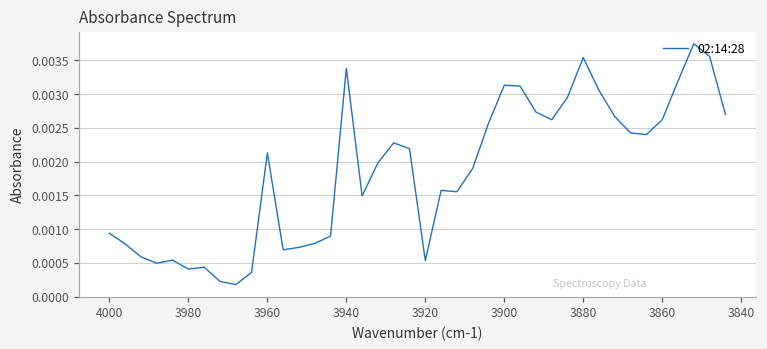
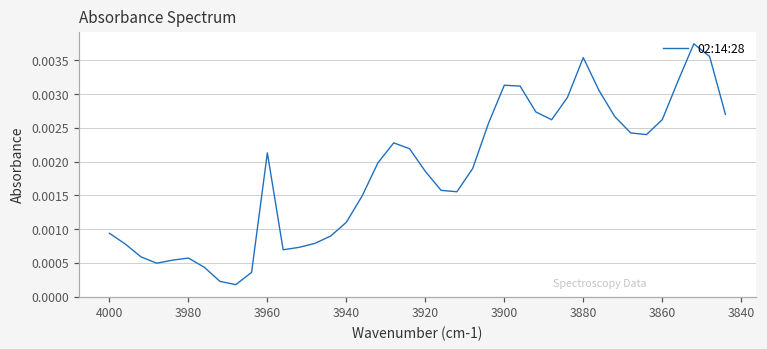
  {
    "4000": 0.0009,
-   "3980": 0.0004,
+   "3980": 0.0006,
    "3960": 0.0021,
-   "3940": 0.0034,
-   "3920": 0.0005,
+   "3940": 0.0011,
+   "3920": 0.0019,
    "3900": 0.0031,
    "3880": 0.0035,
    "3860": 0.0026
  }
